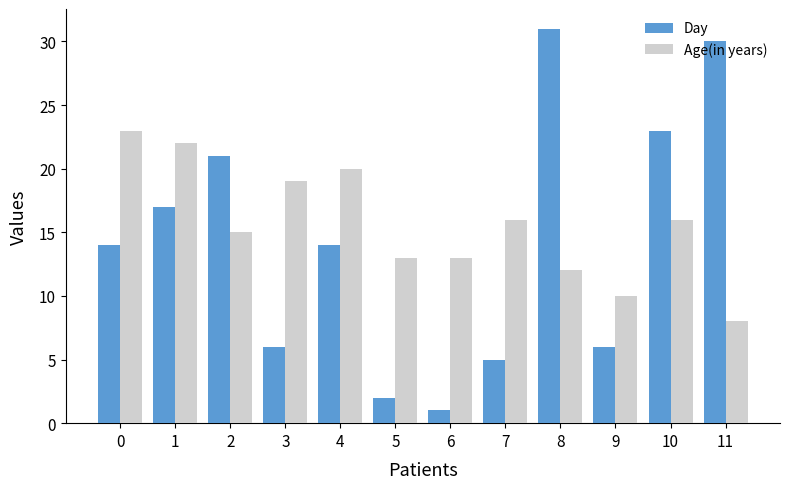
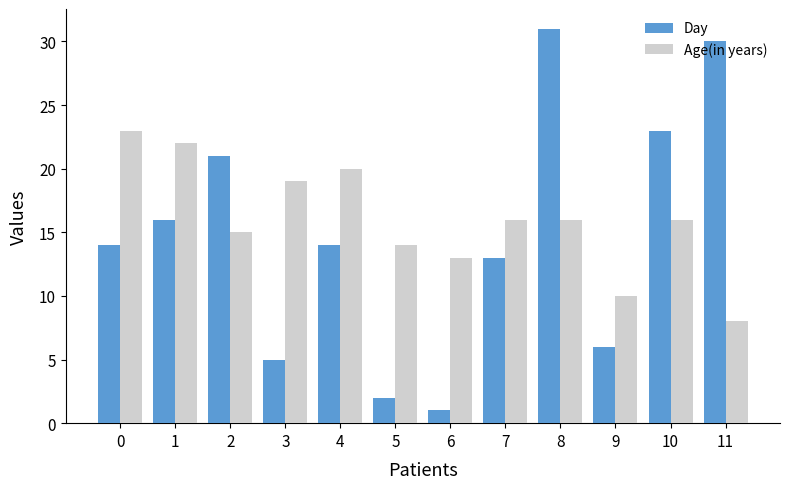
  {
    "Day": {
      "0": 14,
-     "1": 17,
+     "1": 16,
      "2": 21,
-     "3": 6,
+     "3": 5,
      "4": 14,
      "5": 2,
      "6": 1,
-     "7": 5,
+     "7": 13,
      "8": 31,
      "9": 6,
      "10": 23,
      "11": 30
    },
    "Age(in years)": {
      "0": 23,
      "1": 22,
      "2": 15,
      "3": 19,
      "4": 20,
-     "5": 13,
+     "5": 14,
      "6": 13,
      "7": 16,
-     "8": 12,
+     "8": 16,
      "9": 10,
      "10": 16,
      "11": 8
    }
  }
